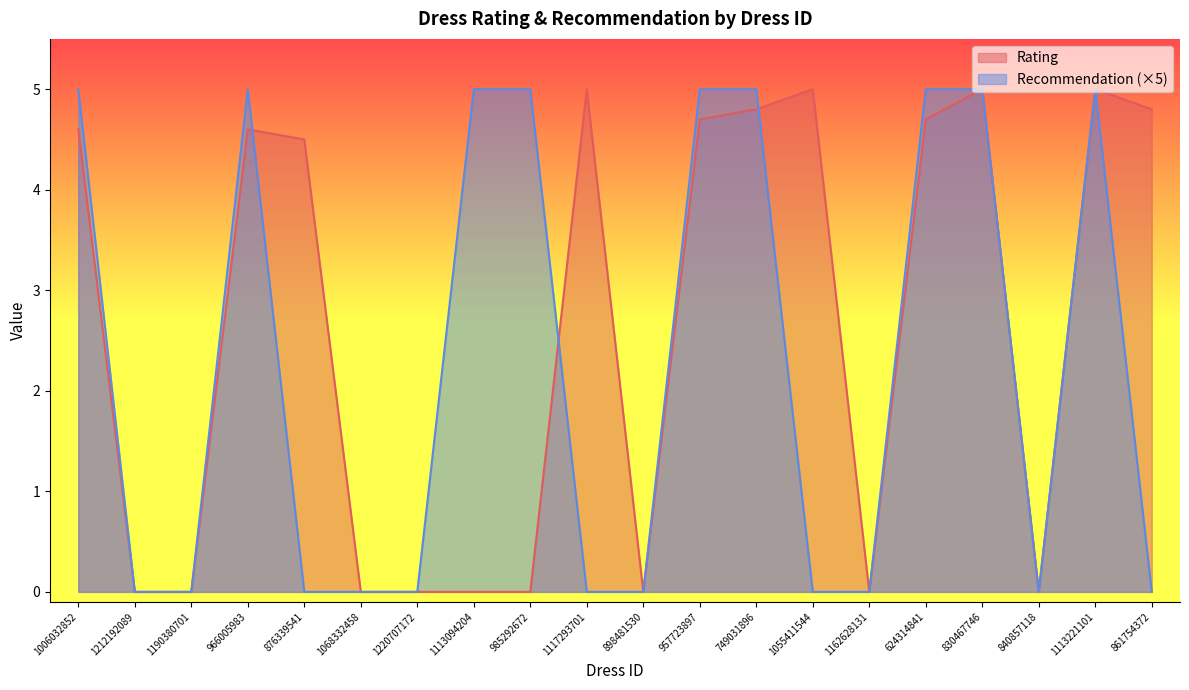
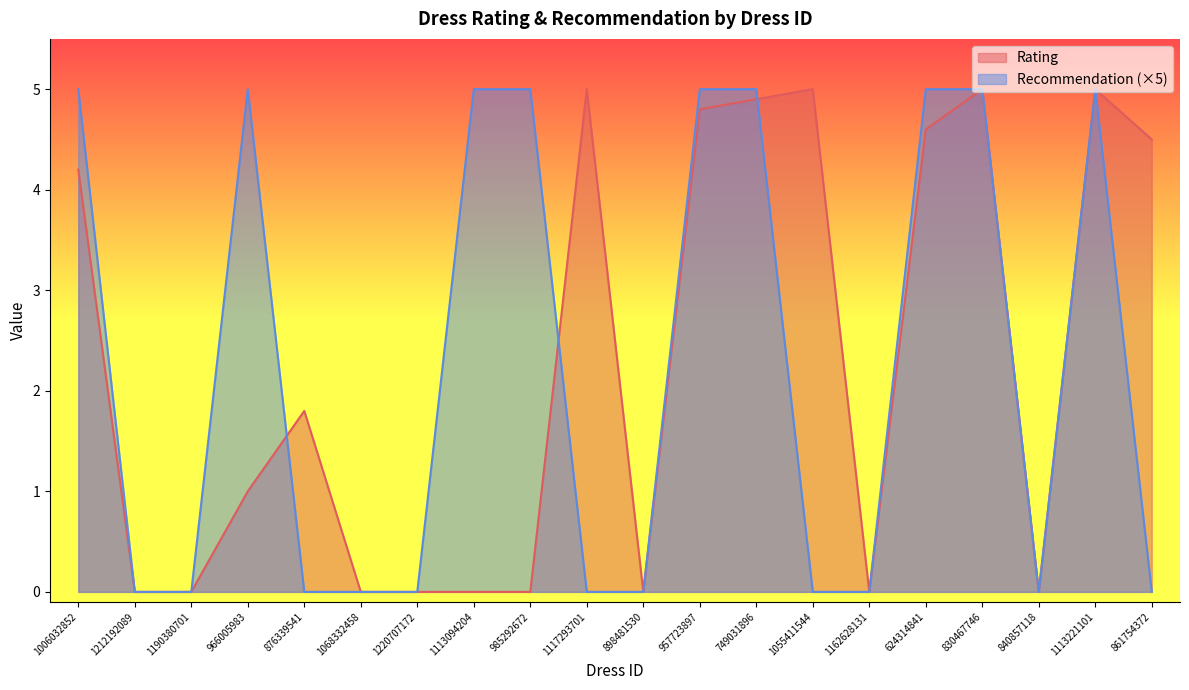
  {
    "Rating": {
-     "1006032852": 4.6,
-     "966005983": 4.6,
-     "876339541": 4.5,
+     "1006032852": 4.2,
+     "966005983": 1.0,
+     "876339541": 1.8,
      "1113094204": 0.0,
      "985292672": 0.0,
      "1117293701": 5.0,
-     "957723897": 4.7,
-     "749031896": 4.8,
+     "957723897": 4.8,
+     "749031896": 4.9,
      "1055411544": 5.0,
-     "624314841": 4.7,
-     "861754372": 4.8
+     "624314841": 4.6,
+     "861754372": 4.5
    },
    "Recommendation (×5)": {
      "1006032852": 5.0,
      "966005983": 5.0,
      "876339541": 0.0,
      "1113094204": 5.0,
      "985292672": 5.0,
      "1117293701": 0.0,
      "957723897": 5.0,
      "749031896": 5.0,
      "1055411544": 0.0,
      "624314841": 5.0,
      "861754372": 0.0
    }
  }
